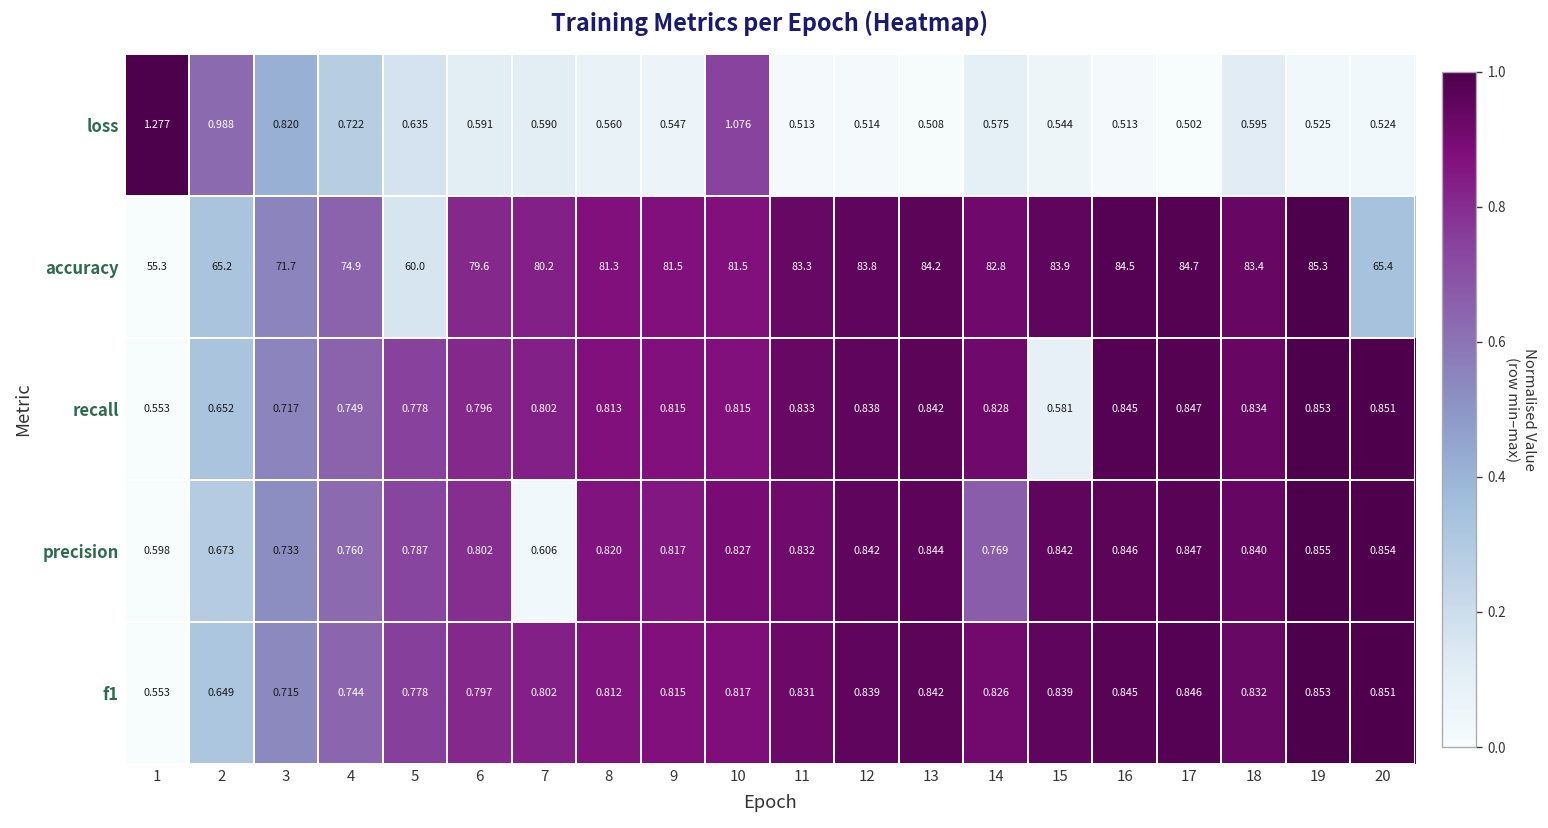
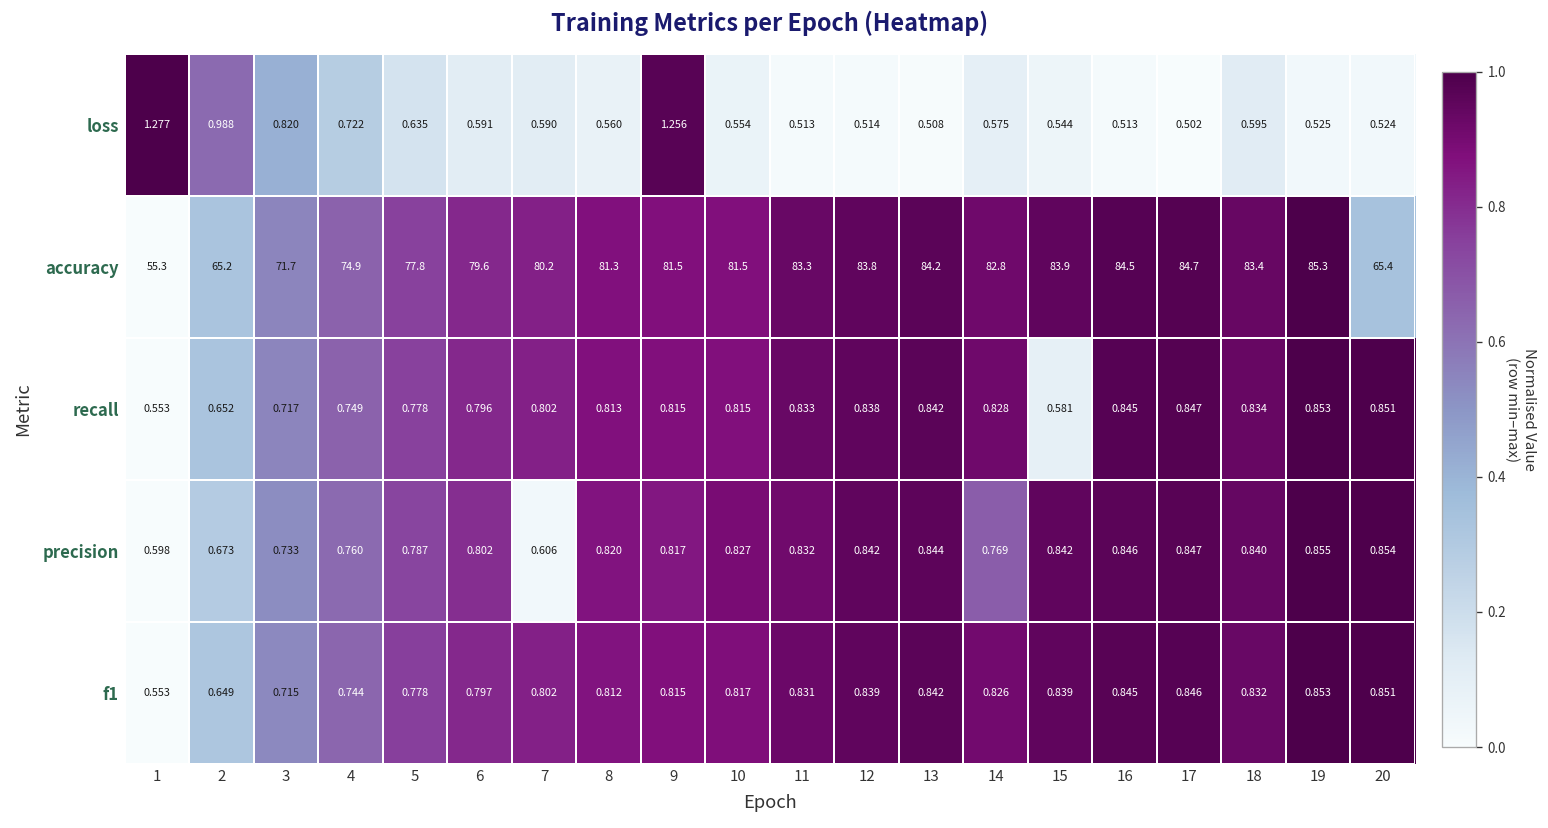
  {
    "loss": {
      "1": 1.277,
      "2": 0.988,
      "3": 0.820,
      "4": 0.722,
      "5": 0.635,
      "6": 0.591,
      "7": 0.590,
      "8": 0.560,
-     "9": 0.547,
-     "10": 1.076,
+     "9": 1.256,
+     "10": 0.554,
      "11": 0.513,
      "12": 0.514,
      "13": 0.508,
      "14": 0.575,
      "15": 0.544,
      "16": 0.513,
      "17": 0.502,
      "18": 0.595,
      "19": 0.525,
      "20": 0.524
    },
    "accuracy": {
      "1": 55.3,
      "2": 65.2,
      "3": 71.7,
      "4": 74.9,
-     "5": 60.0,
+     "5": 77.8,
      "6": 79.6,
      "7": 80.2,
      "8": 81.3,
      "9": 81.5,
      "10": 81.5,
      "11": 83.3,
      "12": 83.8,
      "13": 84.2,
      "14": 82.8,
      "15": 83.9,
      "16": 84.5,
      "17": 84.7,
      "18": 83.4,
      "19": 85.3,
      "20": 65.4
    },
    "recall": {
      "1": 0.553,
      "2": 0.652,
      "3": 0.717,
      "4": 0.749,
      "5": 0.778,
      "6": 0.796,
      "7": 0.802,
      "8": 0.813,
      "9": 0.815,
      "10": 0.815,
      "11": 0.833,
      "12": 0.838,
      "13": 0.842,
      "14": 0.828,
      "15": 0.581,
      "16": 0.845,
      "17": 0.847,
      "18": 0.834,
      "19": 0.853,
      "20": 0.851
    },
    "precision": {
      "1": 0.598,
      "2": 0.673,
      "3": 0.733,
      "4": 0.760,
      "5": 0.787,
      "6": 0.802,
      "7": 0.606,
      "8": 0.820,
      "9": 0.817,
      "10": 0.827,
      "11": 0.832,
      "12": 0.842,
      "13": 0.844,
      "14": 0.769,
      "15": 0.842,
      "16": 0.846,
      "17": 0.847,
      "18": 0.840,
      "19": 0.855,
      "20": 0.854
    },
    "f1": {
      "1": 0.553,
      "2": 0.649,
      "3": 0.715,
      "4": 0.744,
      "5": 0.778,
      "6": 0.797,
      "7": 0.802,
      "8": 0.812,
      "9": 0.815,
      "10": 0.817,
      "11": 0.831,
      "12": 0.839,
      "13": 0.842,
      "14": 0.826,
      "15": 0.839,
      "16": 0.845,
      "17": 0.846,
      "18": 0.832,
      "19": 0.853,
      "20": 0.851
    }
  }
